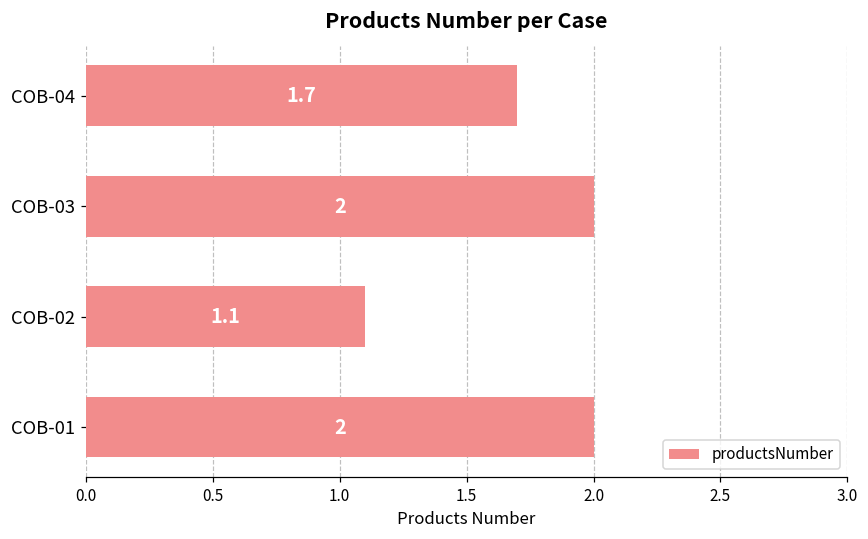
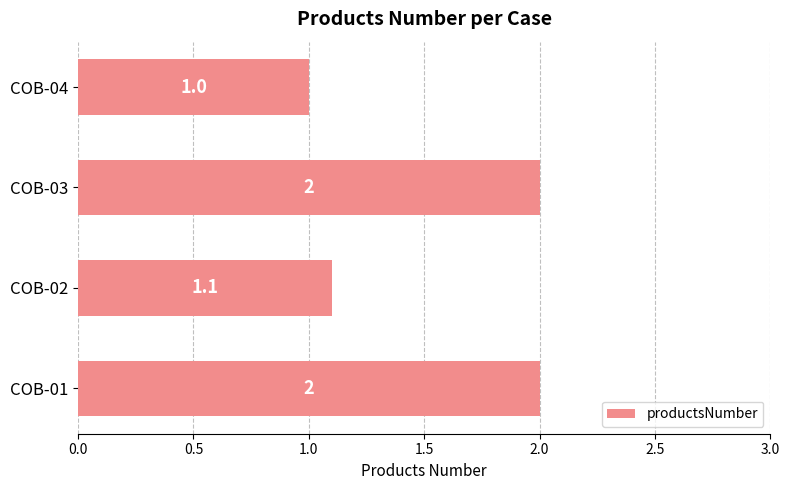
  {
-   "COB-04": 1.7,
+   "COB-04": 1.0,
    "COB-03": 2,
    "COB-02": 1.1,
    "COB-01": 2
  }
